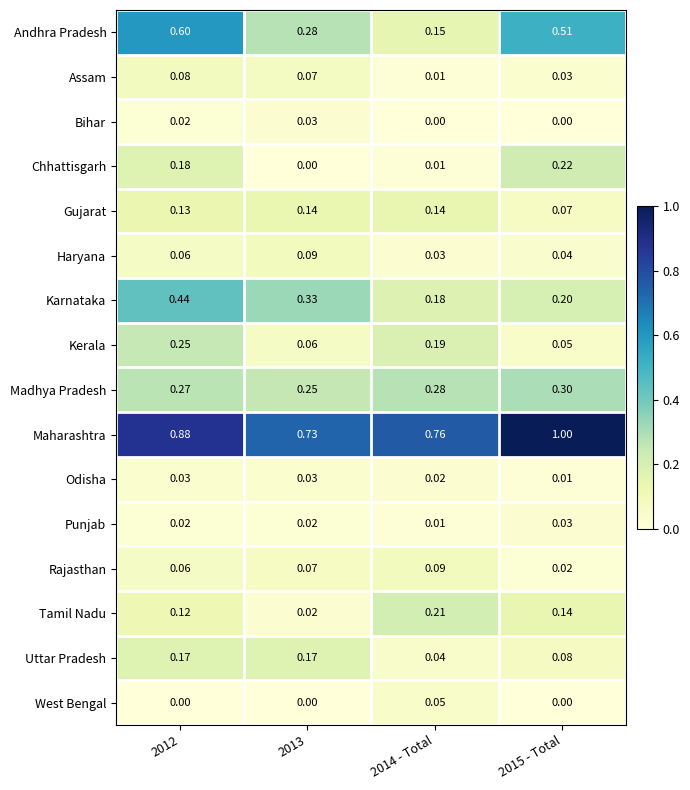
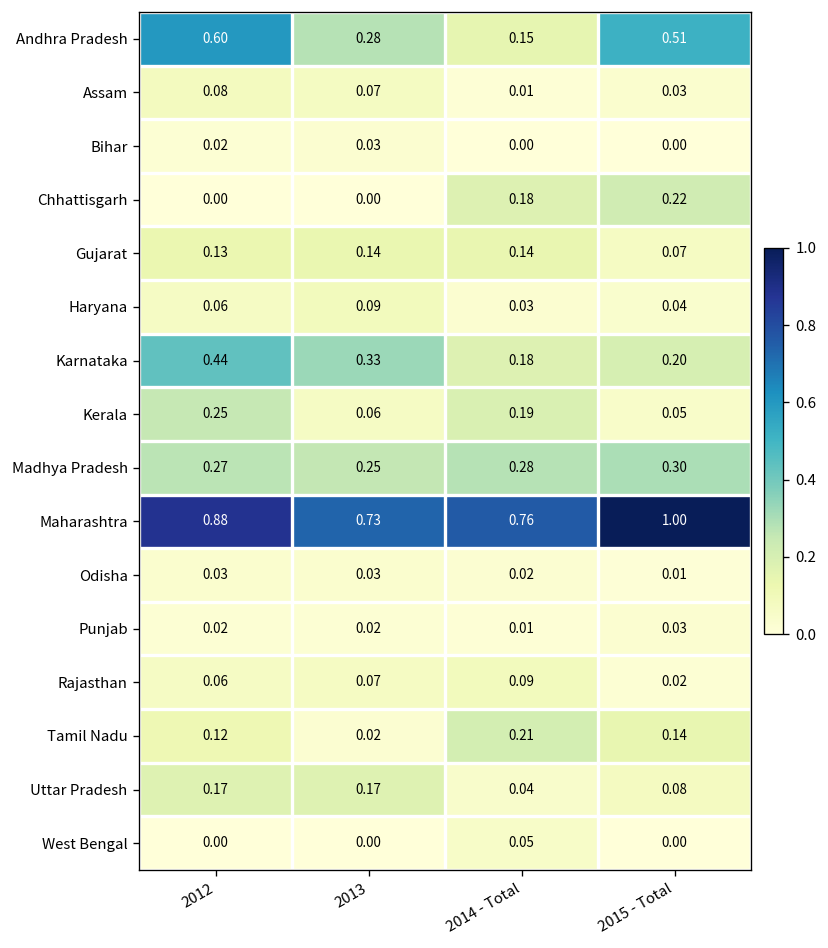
  {
    "Andhra Pradesh": {
      "2012": 0.60,
      "2013": 0.28,
      "2014 - Total": 0.15,
      "2015 - Total": 0.51
    },
    "Assam": {
      "2012": 0.08,
      "2013": 0.07,
      "2014 - Total": 0.01,
      "2015 - Total": 0.03
    },
    "Bihar": {
      "2012": 0.02,
      "2013": 0.03,
      "2014 - Total": 0.00,
      "2015 - Total": 0.00
    },
    "Chhattisgarh": {
-     "2012": 0.18,
+     "2012": 0.00,
      "2013": 0.00,
-     "2014 - Total": 0.01,
+     "2014 - Total": 0.18,
      "2015 - Total": 0.22
    },
    "Gujarat": {
      "2012": 0.13,
      "2013": 0.14,
      "2014 - Total": 0.14,
      "2015 - Total": 0.07
    },
    "Haryana": {
      "2012": 0.06,
      "2013": 0.09,
      "2014 - Total": 0.03,
      "2015 - Total": 0.04
    },
    "Karnataka": {
      "2012": 0.44,
      "2013": 0.33,
      "2014 - Total": 0.18,
      "2015 - Total": 0.20
    },
    "Kerala": {
      "2012": 0.25,
      "2013": 0.06,
      "2014 - Total": 0.19,
      "2015 - Total": 0.05
    },
    "Madhya Pradesh": {
      "2012": 0.27,
      "2013": 0.25,
      "2014 - Total": 0.28,
      "2015 - Total": 0.30
    },
    "Maharashtra": {
      "2012": 0.88,
      "2013": 0.73,
      "2014 - Total": 0.76,
      "2015 - Total": 1.00
    },
    "Odisha": {
      "2012": 0.03,
      "2013": 0.03,
      "2014 - Total": 0.02,
      "2015 - Total": 0.01
    },
    "Punjab": {
      "2012": 0.02,
      "2013": 0.02,
      "2014 - Total": 0.01,
      "2015 - Total": 0.03
    },
    "Rajasthan": {
      "2012": 0.06,
      "2013": 0.07,
      "2014 - Total": 0.09,
      "2015 - Total": 0.02
    },
    "Tamil Nadu": {
      "2012": 0.12,
      "2013": 0.02,
      "2014 - Total": 0.21,
      "2015 - Total": 0.14
    },
    "Uttar Pradesh": {
      "2012": 0.17,
      "2013": 0.17,
      "2014 - Total": 0.04,
      "2015 - Total": 0.08
    },
    "West Bengal": {
      "2012": 0.00,
      "2013": 0.00,
      "2014 - Total": 0.05,
      "2015 - Total": 0.00
    }
  }
